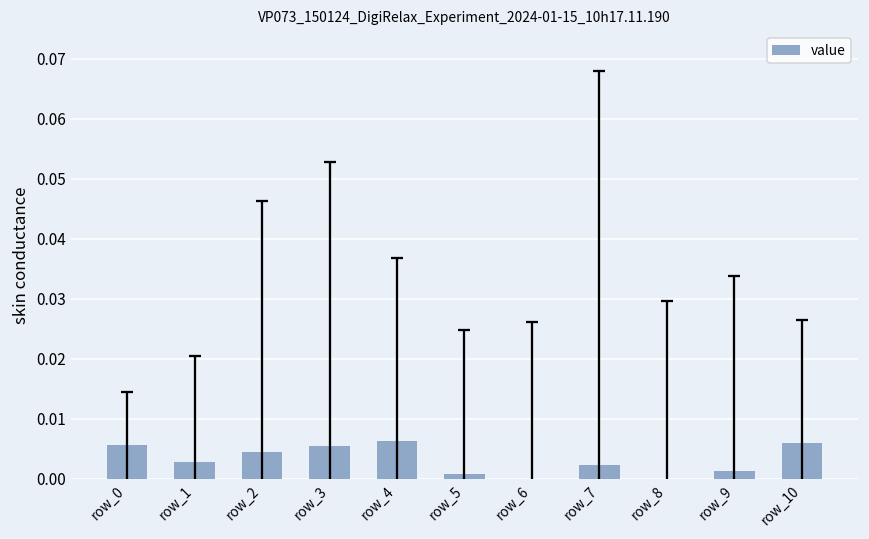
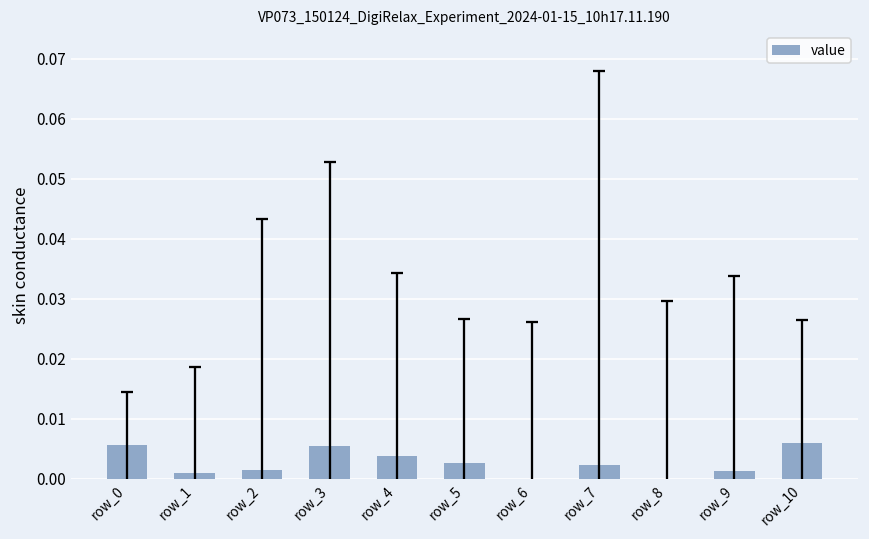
  {
    "value": {
      "row_0": 0.006,
-     "row_1": 0.003,
-     "row_2": 0.004,
+     "row_1": 0.001,
+     "row_2": 0.001,
      "row_3": 0.005,
-     "row_4": 0.006,
-     "row_5": 0.001,
+     "row_4": 0.004,
+     "row_5": 0.003,
      "row_6": 0.000,
      "row_7": 0.002,
      "row_8": 0.000,
      "row_9": 0.001,
      "row_10": 0.006
    }
  }
